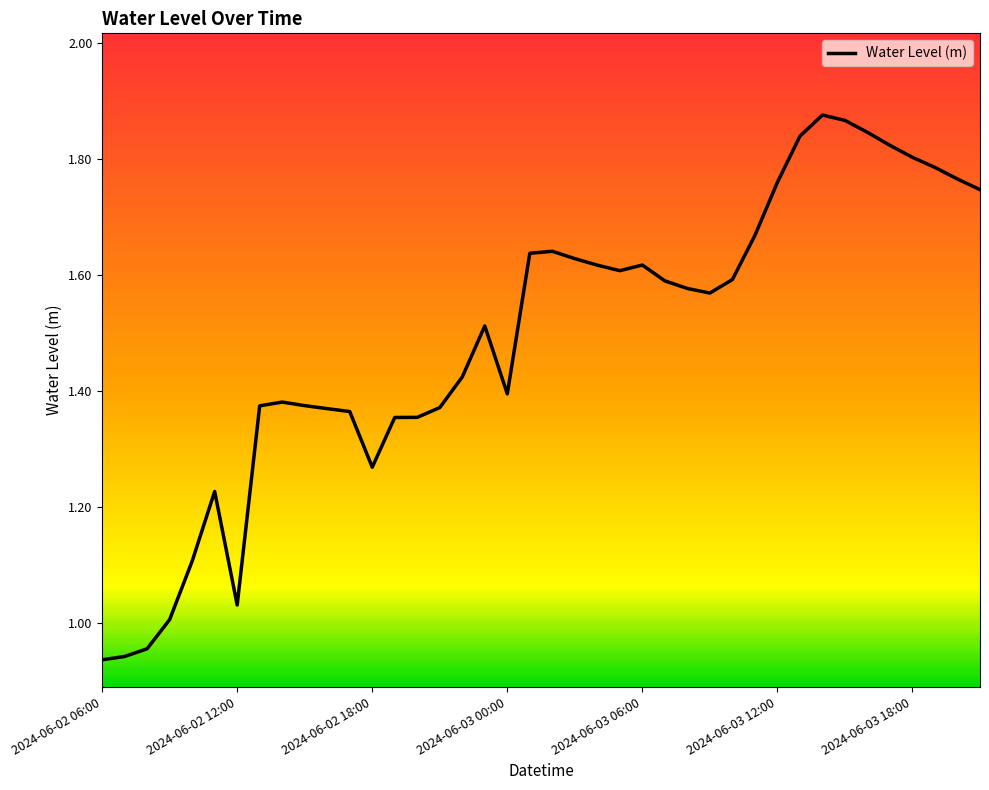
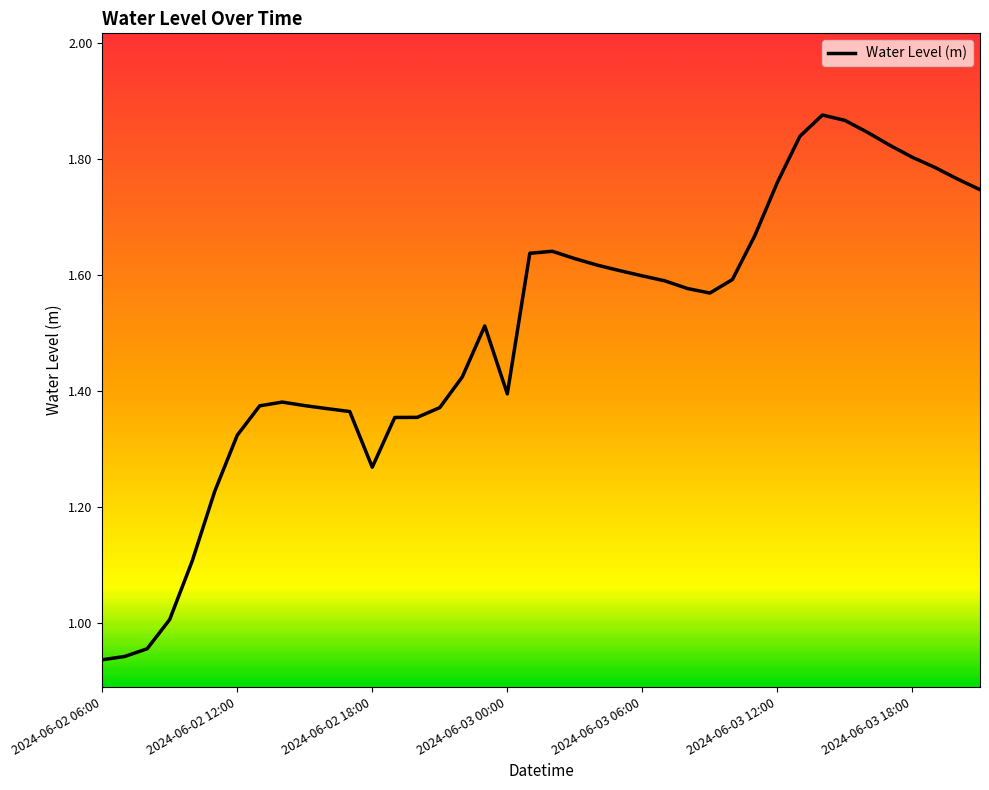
  {
    "2024-06-02 06:00": 0.94,
-   "2024-06-02 12:00": 1.03,
+   "2024-06-02 12:00": 1.32,
    "2024-06-02 18:00": 1.27,
    "2024-06-03 00:00": 1.40,
-   "2024-06-03 06:00": 1.62,
+   "2024-06-03 06:00": 1.60,
    "2024-06-03 12:00": 1.76,
    "2024-06-03 18:00": 1.80
  }
